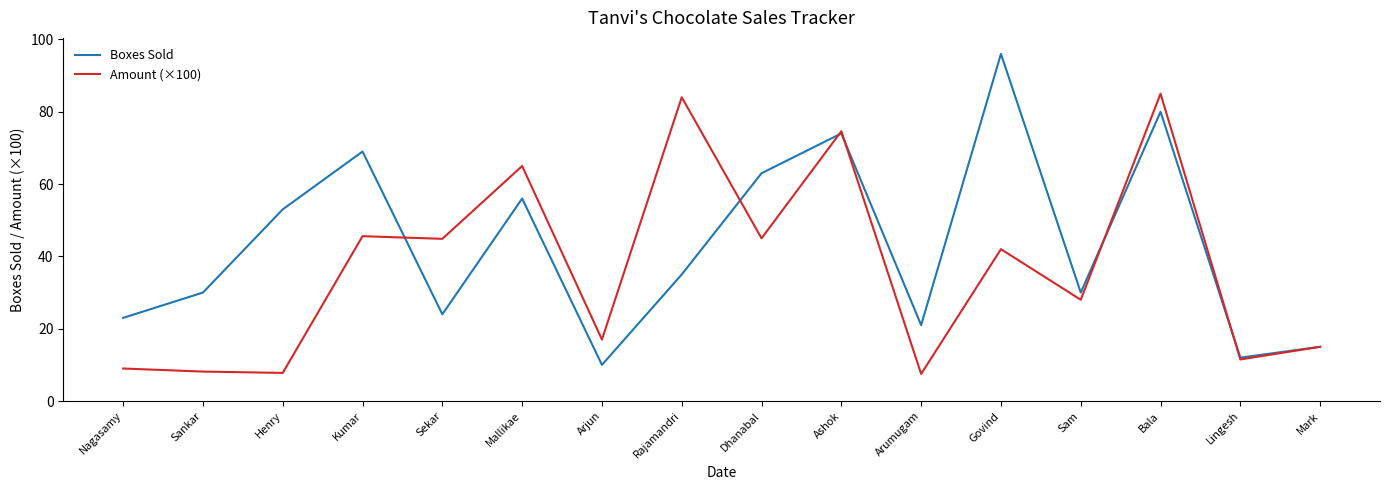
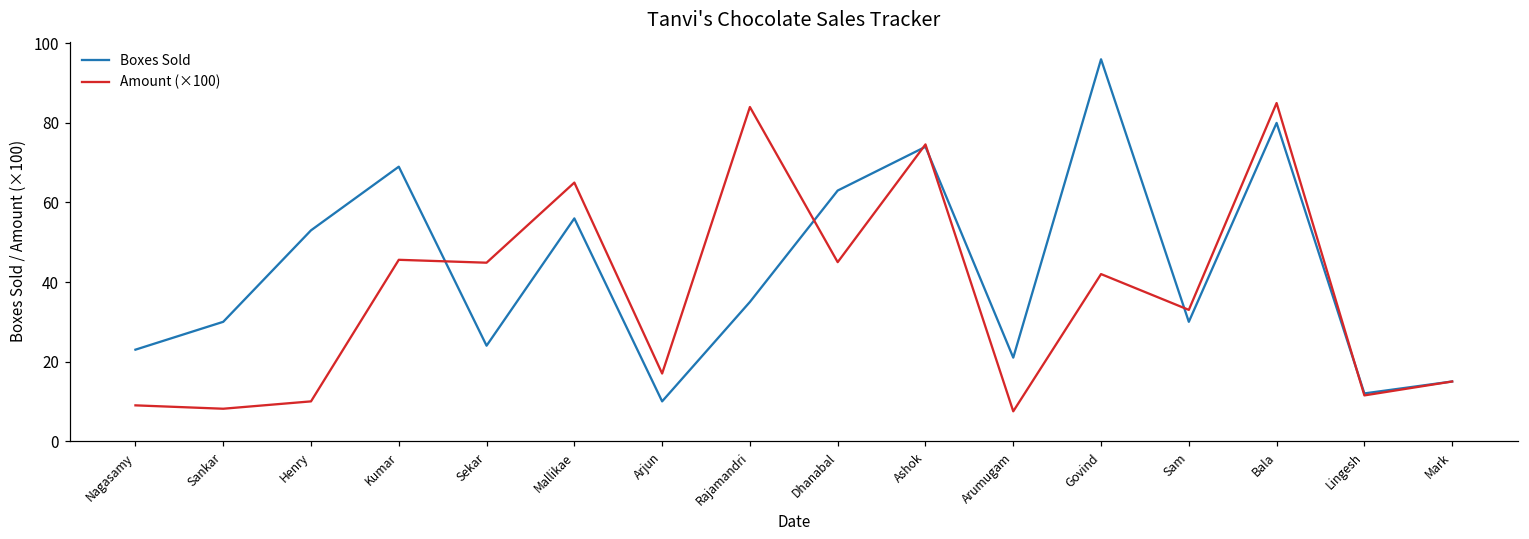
  {
    "Boxes Sold": {
      "Nagasamy": 23,
      "Sankar": 30,
      "Henry": 53,
      "Kumar": 69,
      "Sekar": 24,
      "Mallikae": 56,
      "Arjun": 10,
      "Rajamandri": 35,
      "Dhanabal": 63,
      "Arumugam": 21,
      "Govind": 96,
      "Sam": 30,
      "Bala": 80
    },
    "Amount (×100)": {
      "Nagasamy": 9,
      "Sankar": 8,
-     "Henry": 8,
+     "Henry": 10,
      "Kumar": 46,
      "Sekar": 45,
      "Mallikae": 65,
      "Arjun": 17,
      "Rajamandri": 84,
      "Dhanabal": 45,
      "Arumugam": 8,
      "Govind": 42,
-     "Sam": 28,
+     "Sam": 33,
      "Bala": 85
    }
  }
